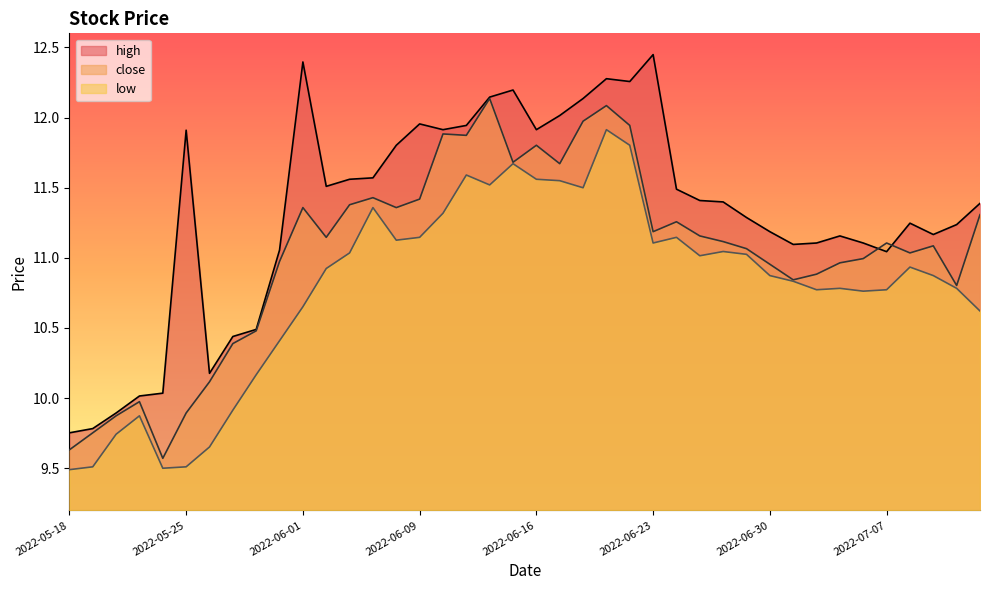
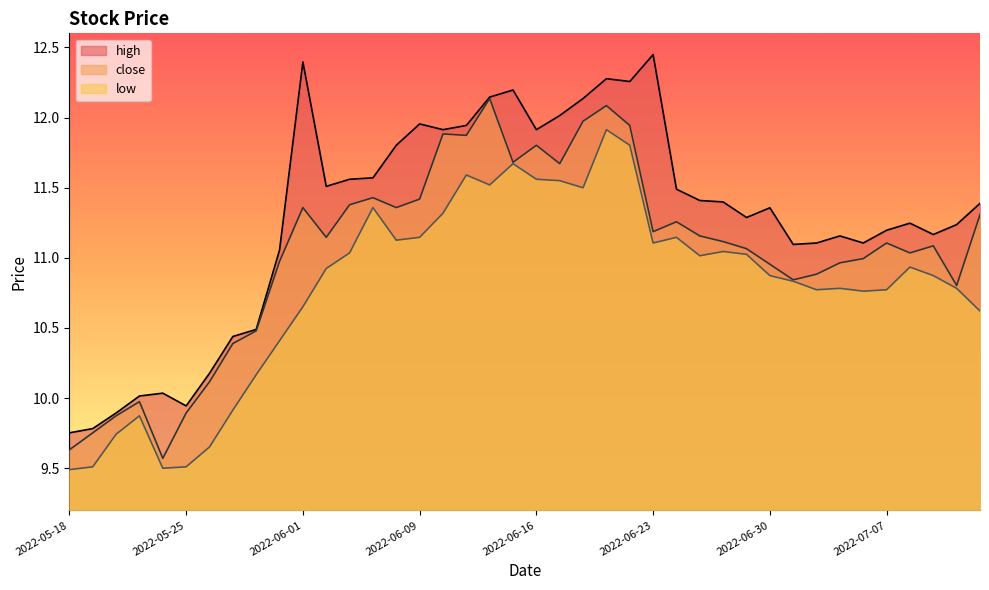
  {
    "high": {
      "2022-05-18": 9.75,
-     "2022-05-25": 11.91,
+     "2022-05-25": 9.94,
      "2022-06-01": 12.40,
      "2022-06-09": 11.95,
      "2022-06-16": 11.91,
      "2022-06-23": 12.45,
-     "2022-06-30": 11.19,
-     "2022-07-07": 11.04
+     "2022-06-30": 11.36,
+     "2022-07-07": 11.20
    }
  }
